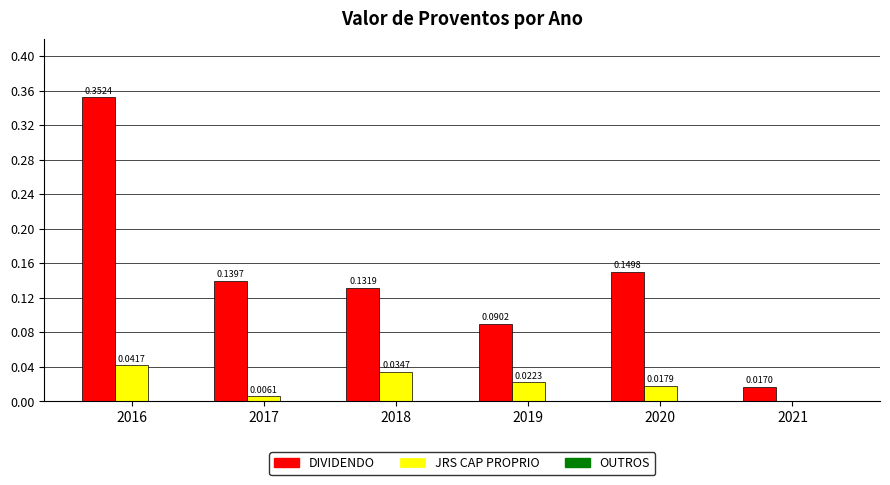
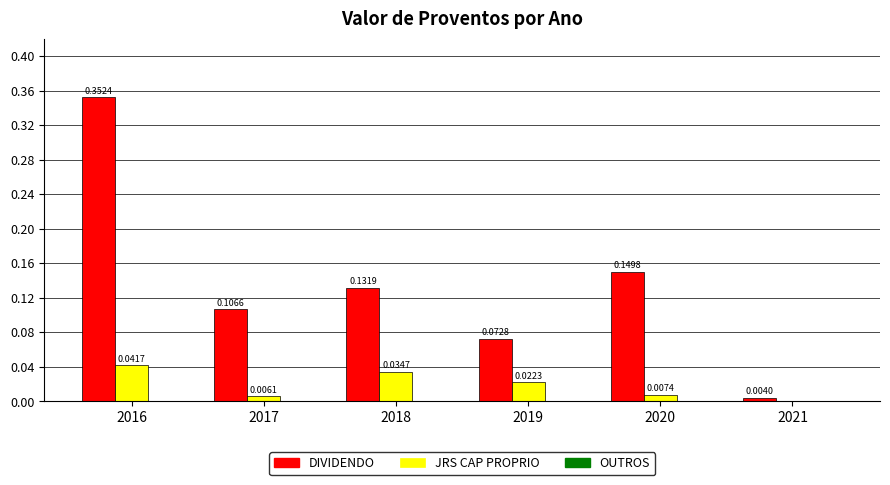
  {
    "DIVIDENDO": {
      "2016": 0.3524,
-     "2017": 0.1397,
+     "2017": 0.1066,
      "2018": 0.1319,
-     "2019": 0.0902,
+     "2019": 0.0728,
      "2020": 0.1498,
-     "2021": 0.0170
+     "2021": 0.0040
    },
    "JRS CAP PROPRIO": {
      "2016": 0.0417,
      "2017": 0.0061,
      "2018": 0.0347,
      "2019": 0.0223,
-     "2020": 0.0179
+     "2020": 0.0074
    },
    "OUTROS": {
      "2016": 0.00,
      "2017": 0.00,
      "2018": 0.00,
      "2019": 0.00,
      "2020": 0.00,
      "2021": 0.00
    }
  }
